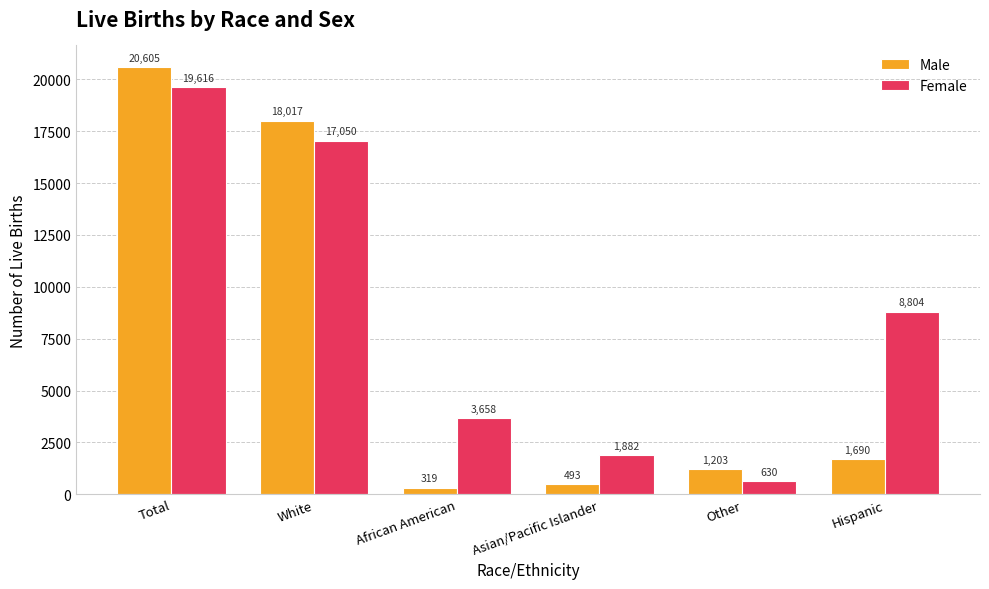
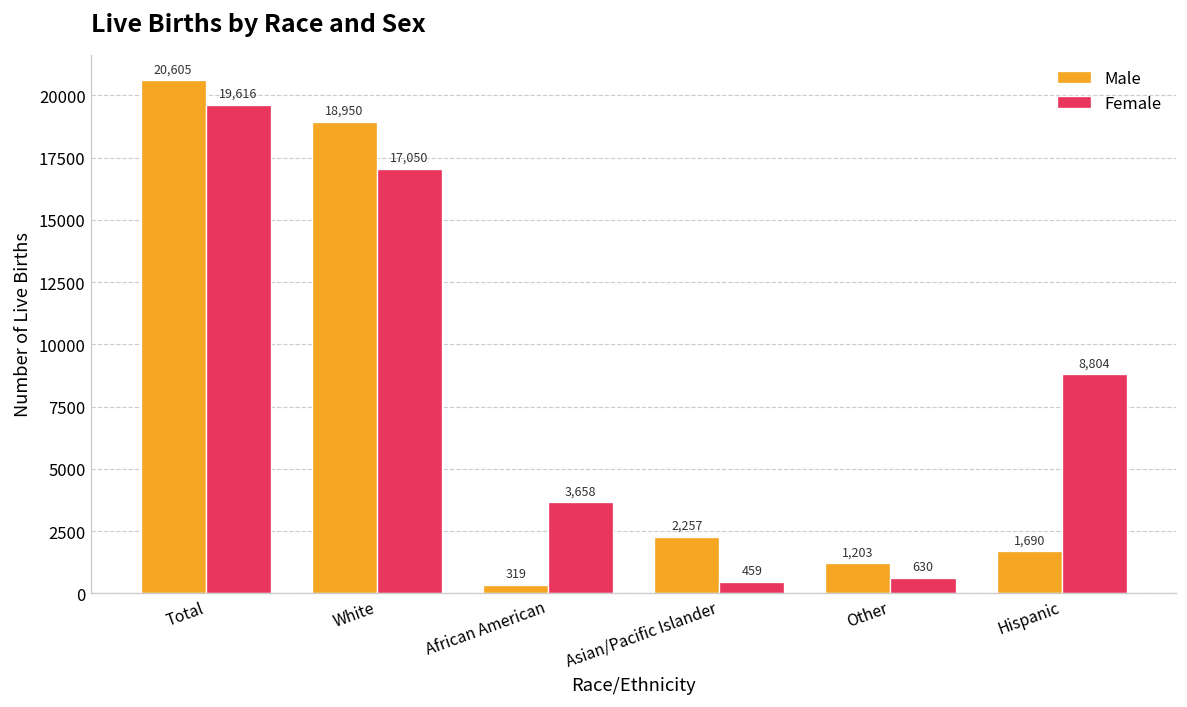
  {
    "Male": {
      "Total": "20,605",
-     "White": "18,017",
+     "White": "18,950",
      "African American": "319",
-     "Asian/Pacific Islander": "493",
+     "Asian/Pacific Islander": "2,257",
      "Other": "1,203",
      "Hispanic": "1,690"
    },
    "Female": {
      "Total": "19,616",
      "White": "17,050",
      "African American": "3,658",
-     "Asian/Pacific Islander": "1,882",
+     "Asian/Pacific Islander": "459",
      "Other": "630",
      "Hispanic": "8,804"
    }
  }
